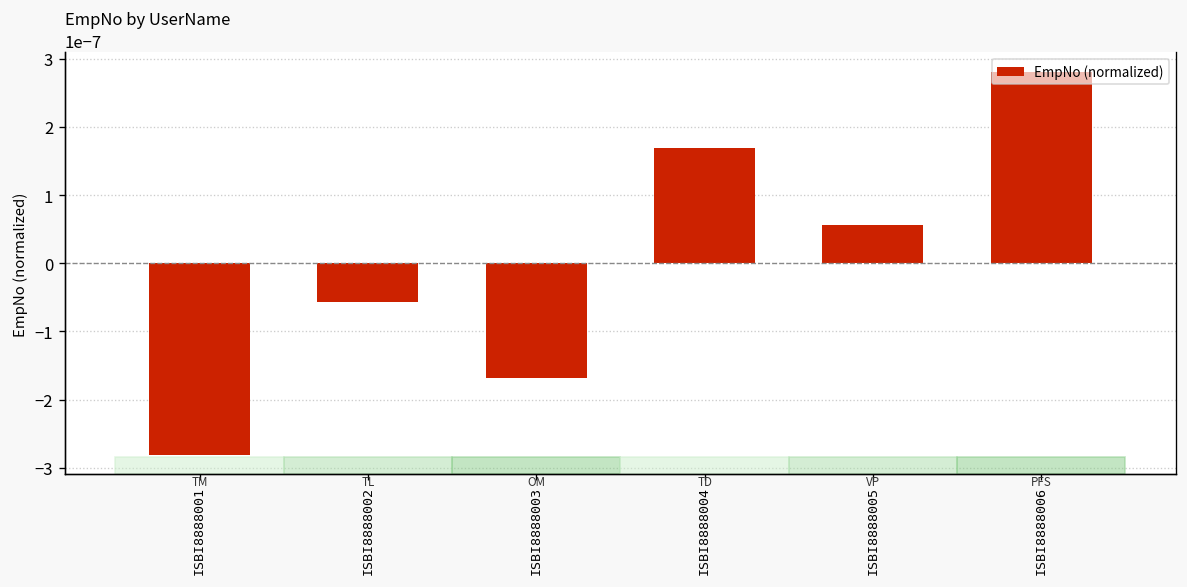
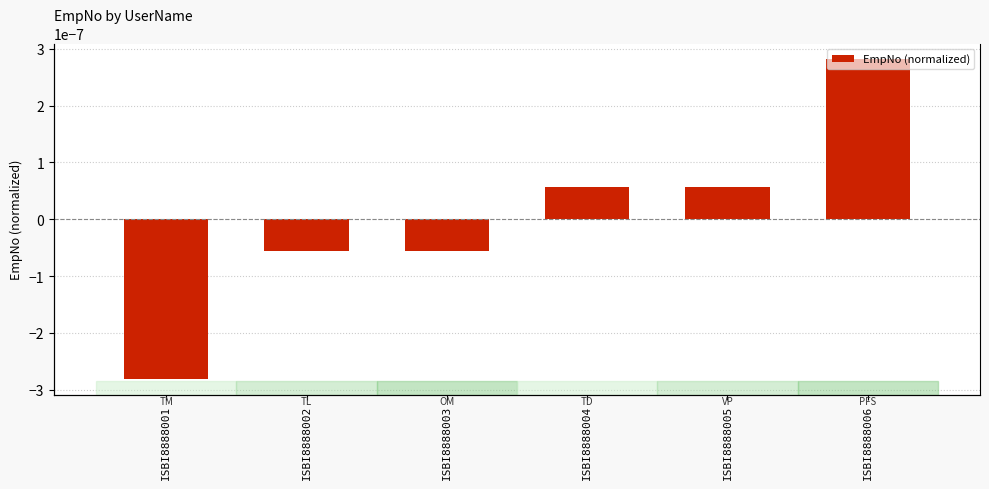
  {
    "ISBI8888001": -0.00000028,
    "ISBI8888002": -0.00000006,
-   "ISBI8888003": -0.00000017,
-   "ISBI8888004": 0.00000017,
+   "ISBI8888003": -0.00000006,
+   "ISBI8888004": 0.00000006,
    "ISBI8888005": 0.00000006
  }
